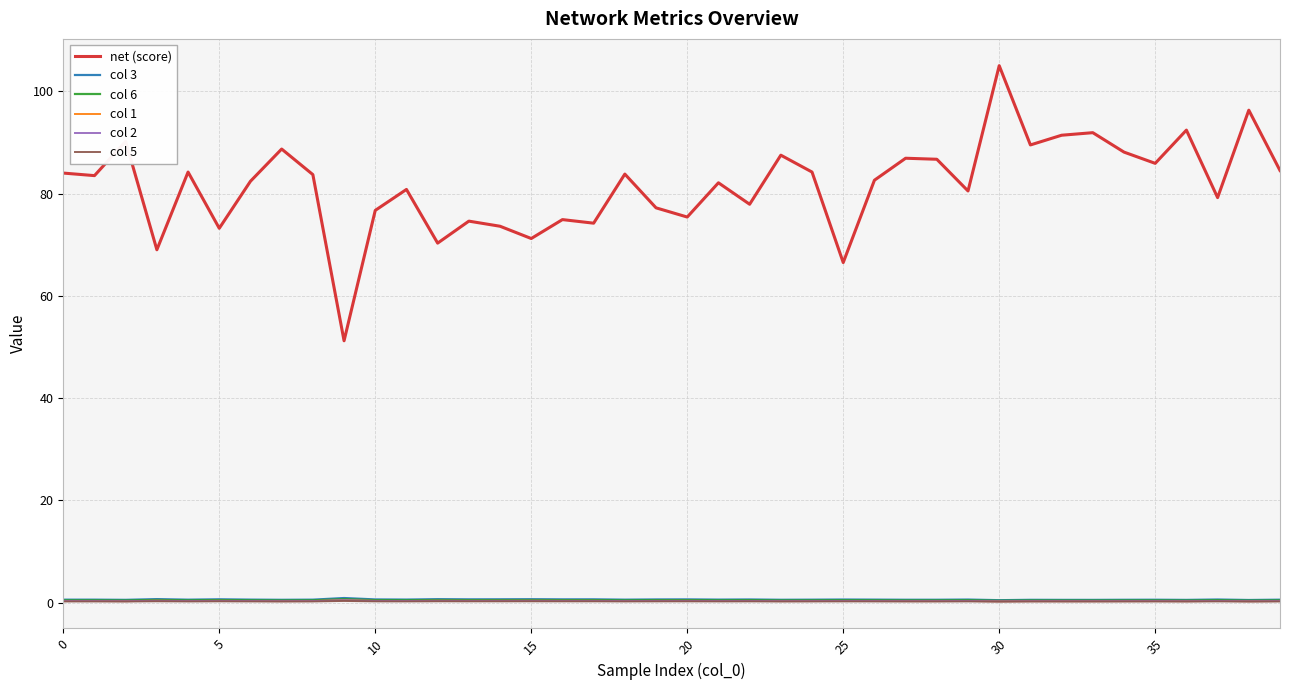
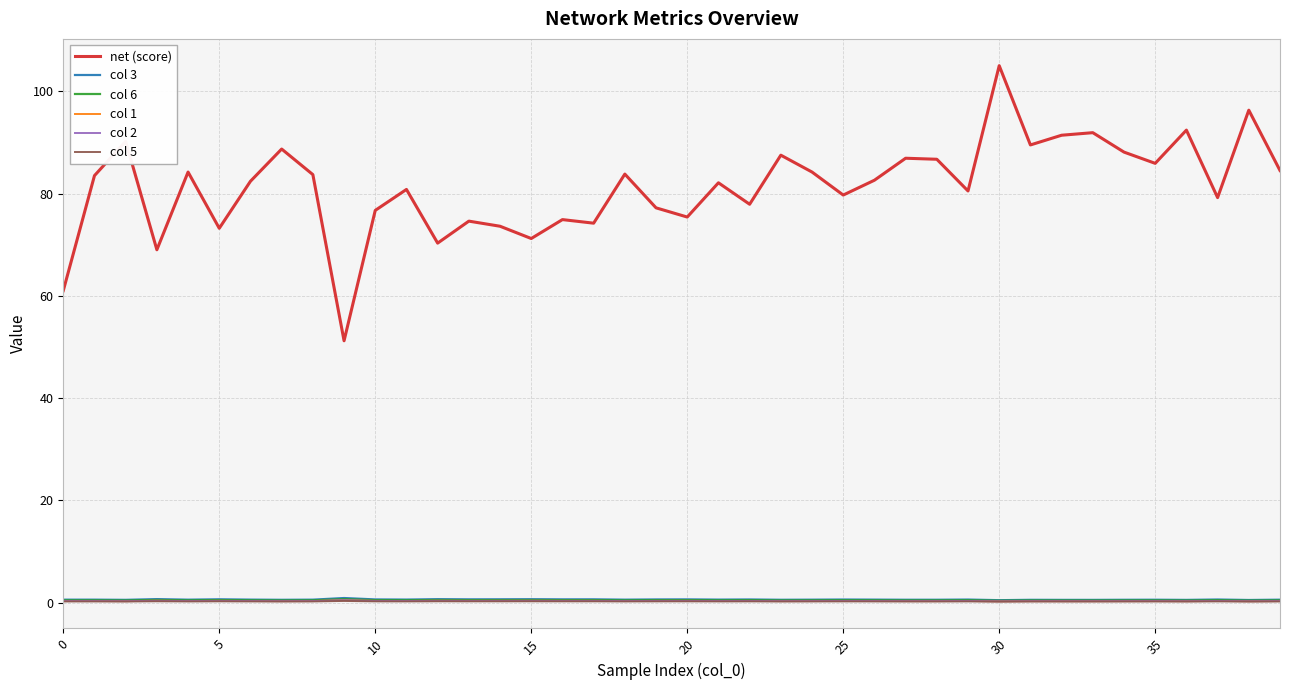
  {
    "net (score)": {
-     "0": 84,
+     "0": 61,
      "5": 73,
      "10": 77,
      "15": 71,
      "20": 75,
-     "25": 67,
+     "25": 80,
      "30": 105,
      "35": 86
    }
  }
